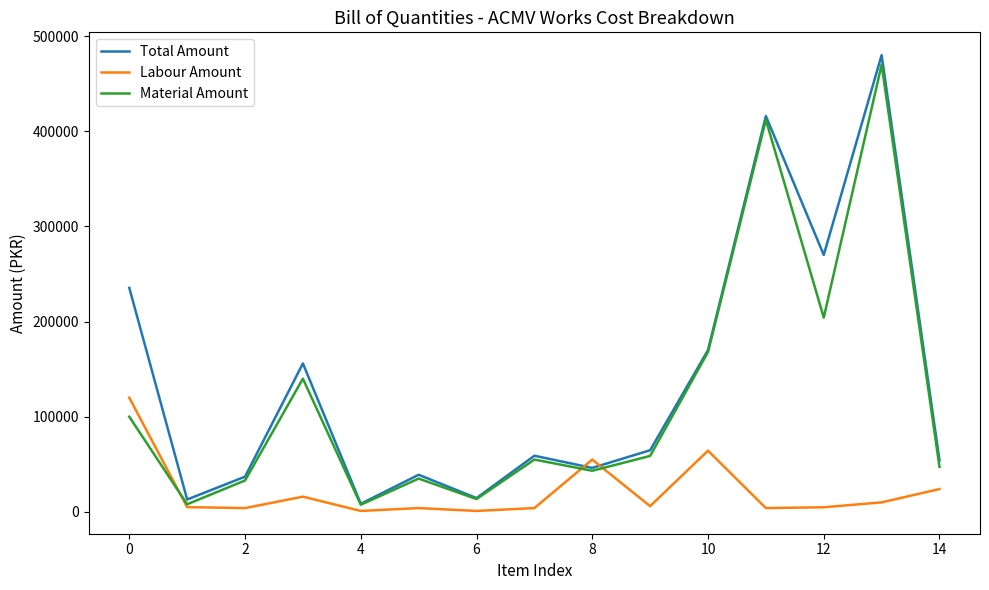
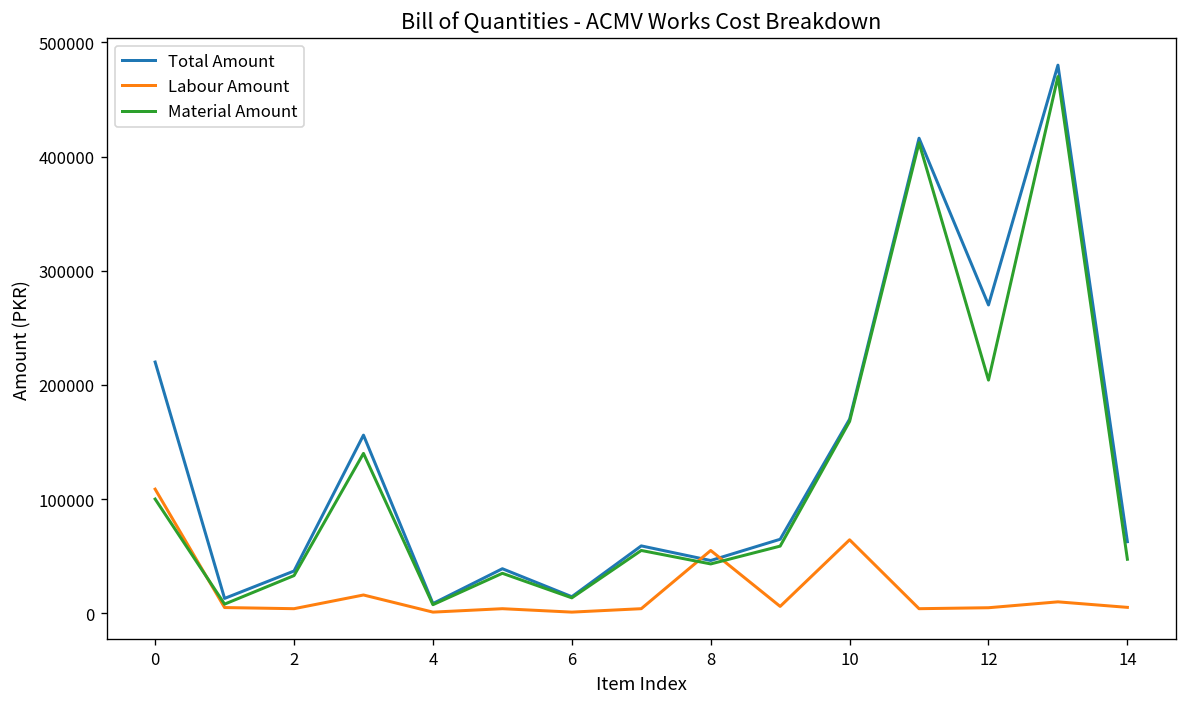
  {
    "Total Amount": {
-     "0": 240000,
+     "0": 220000,
      "2": 40000,
      "8": 50000,
      "12": 270000,
-     "14": 50000
+     "14": 60000
    },
    "Labour Amount": {
-     "0": 120000,
+     "0": 110000,
      "2": 0,
      "4": 0,
      "6": 0,
      "8": 50000,
      "10": 60000,
      "12": 0,
-     "14": 20000
+     "14": 10000
    },
    "Material Amount": {
      "0": 100000,
      "2": 30000,
      "8": 40000,
      "12": 200000,
      "14": 50000
    }
  }
